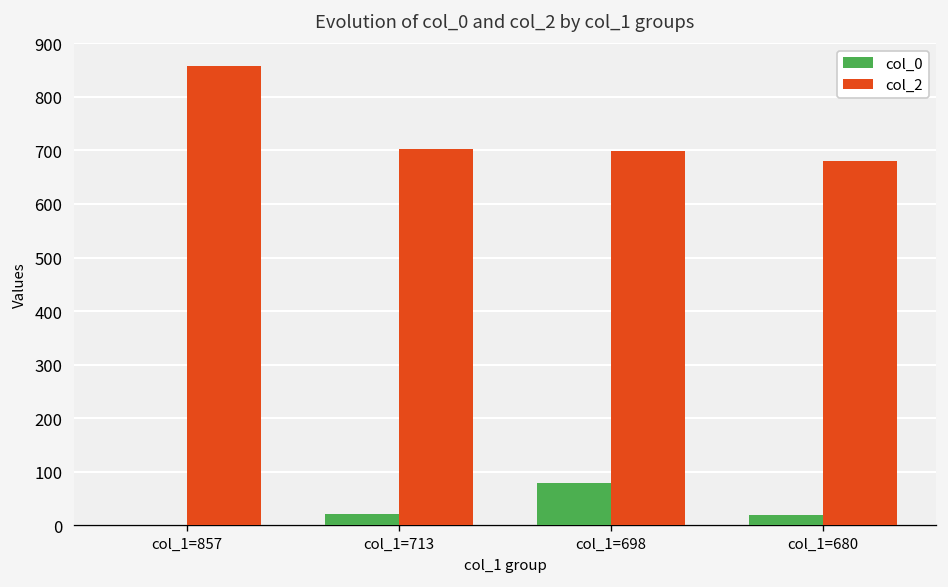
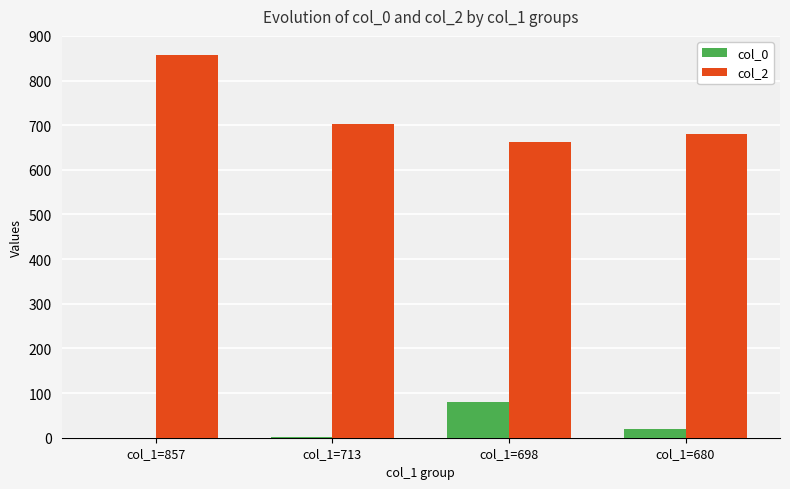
  {
    "col_0": {
      "col_1=857": 0,
-     "col_1=713": 20,
+     "col_1=713": 0,
      "col_1=698": 80,
      "col_1=680": 20
    },
    "col_2": {
      "col_1=857": 860,
      "col_1=713": 700,
-     "col_1=698": 700,
+     "col_1=698": 660,
      "col_1=680": 680
    }
  }
